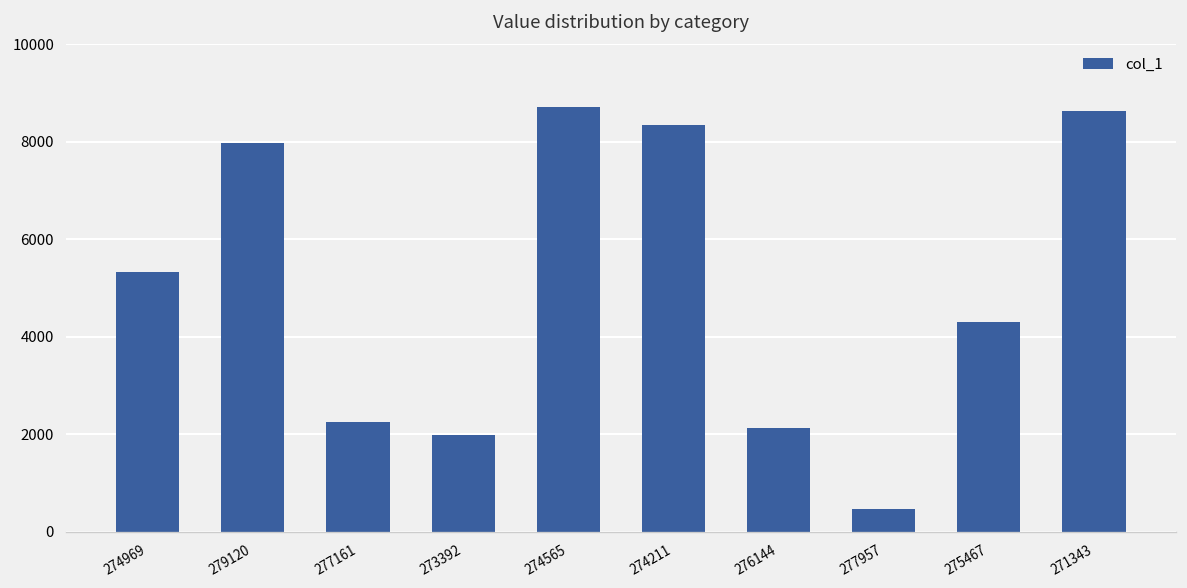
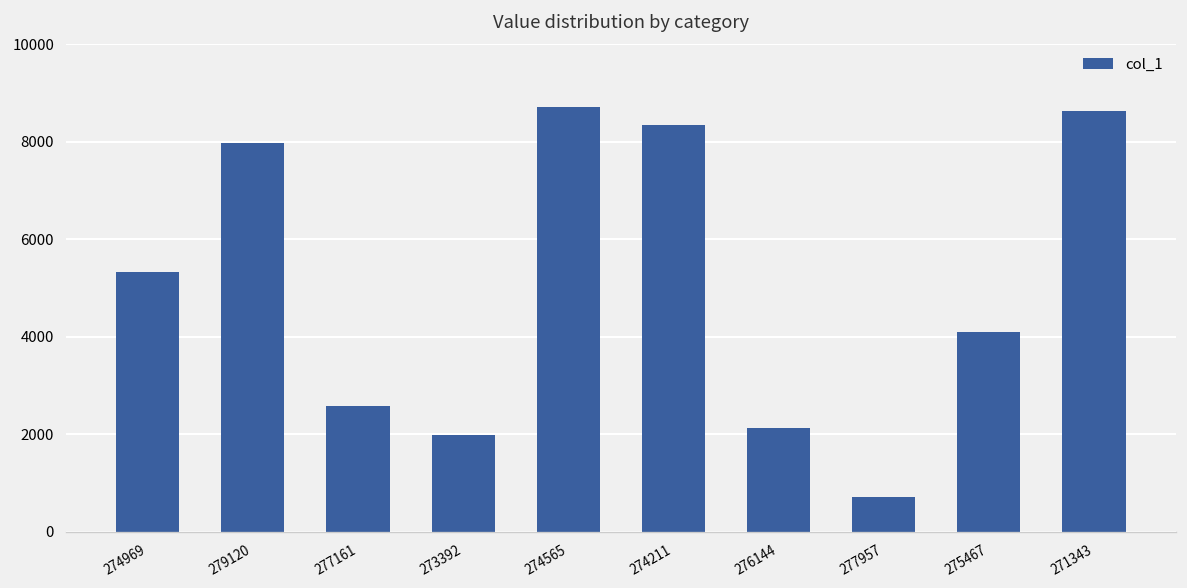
  {
    "274969": 5300,
    "279120": 8000,
-   "277161": 2200,
+   "277161": 2600,
    "273392": 2000,
    "274565": 8700,
    "274211": 8400,
    "276144": 2100,
-   "277957": 500,
-   "275467": 4300,
+   "277957": 700,
+   "275467": 4100,
    "271343": 8600
  }
